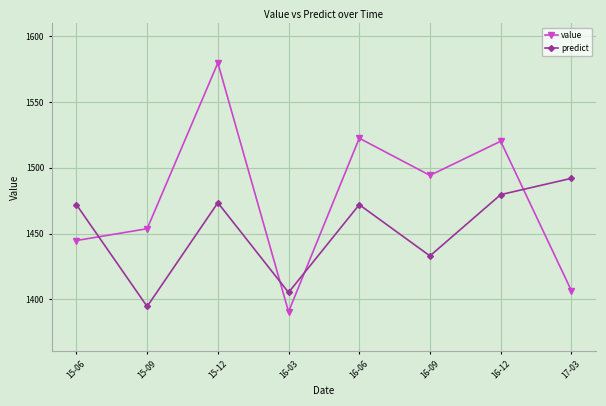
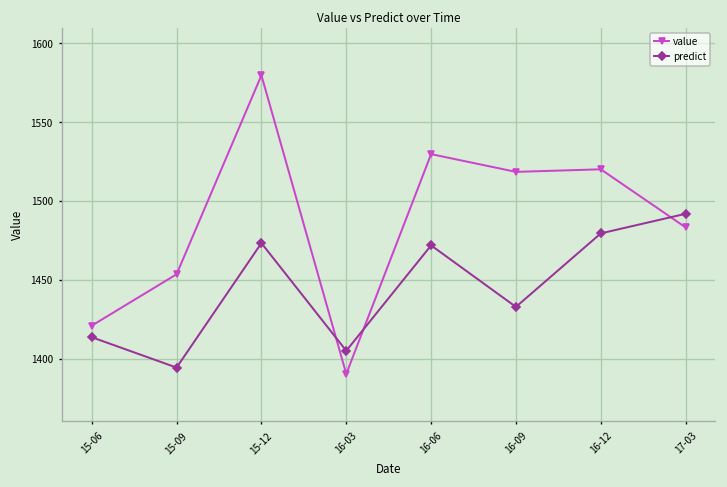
  {
    "value": {
-     "15-06": 1445,
+     "15-06": 1421,
      "15-09": 1454,
      "15-12": 1580,
      "16-03": 1391,
-     "16-06": 1522,
-     "16-09": 1494,
+     "16-06": 1530,
+     "16-09": 1519,
      "16-12": 1520,
-     "17-03": 1407
+     "17-03": 1483
    },
    "predict": {
-     "15-06": 1472,
+     "15-06": 1414,
      "15-09": 1395,
      "15-12": 1473,
      "16-03": 1405,
      "16-06": 1472,
      "16-09": 1433,
      "16-12": 1480,
      "17-03": 1492
    }
  }
